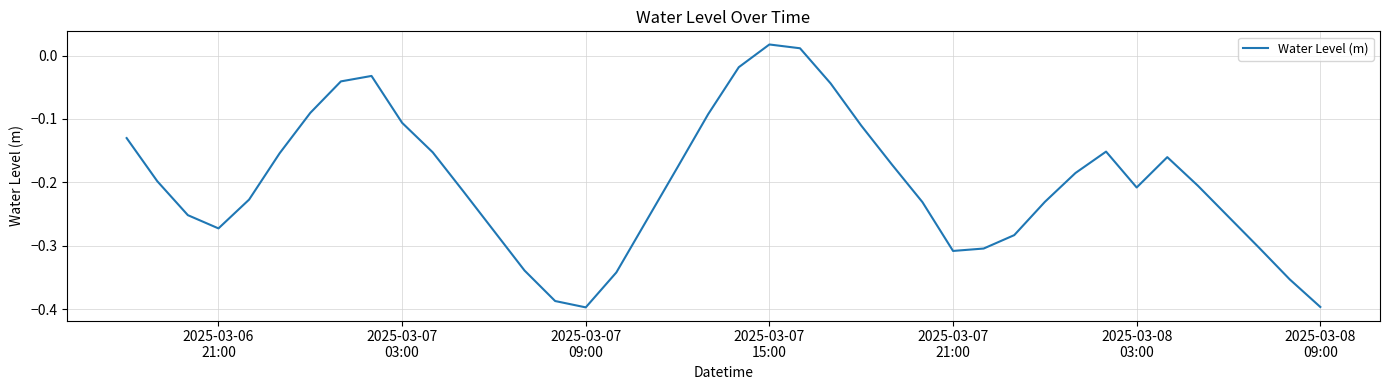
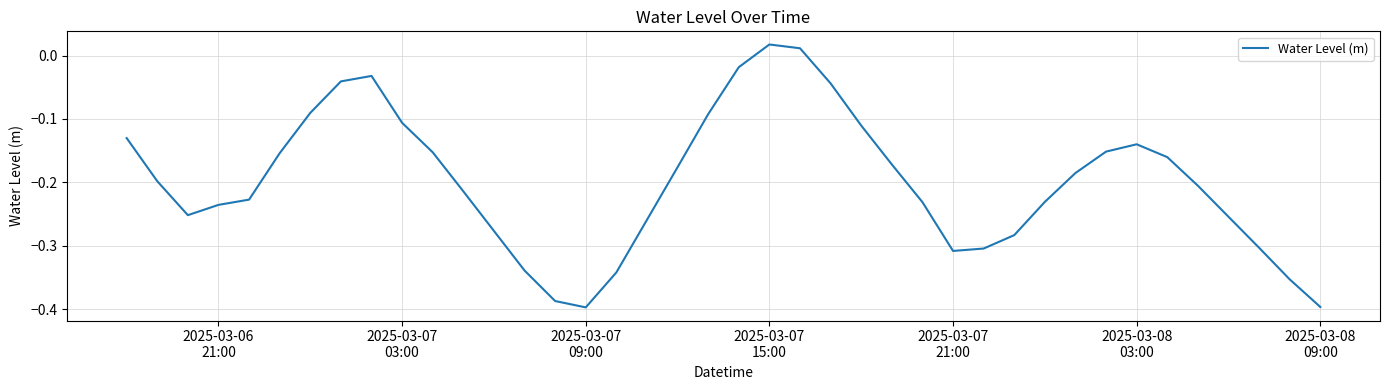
  {
-   "2025-03-06 21:00": -0.27,
+   "2025-03-06 21:00": -0.24,
    "2025-03-07 03:00": -0.11,
    "2025-03-07 09:00": -0.40,
    "2025-03-07 15:00": 0.02,
    "2025-03-07 21:00": -0.31,
-   "2025-03-08 03:00": -0.21,
+   "2025-03-08 03:00": -0.14,
    "2025-03-08 09:00": -0.40
  }
